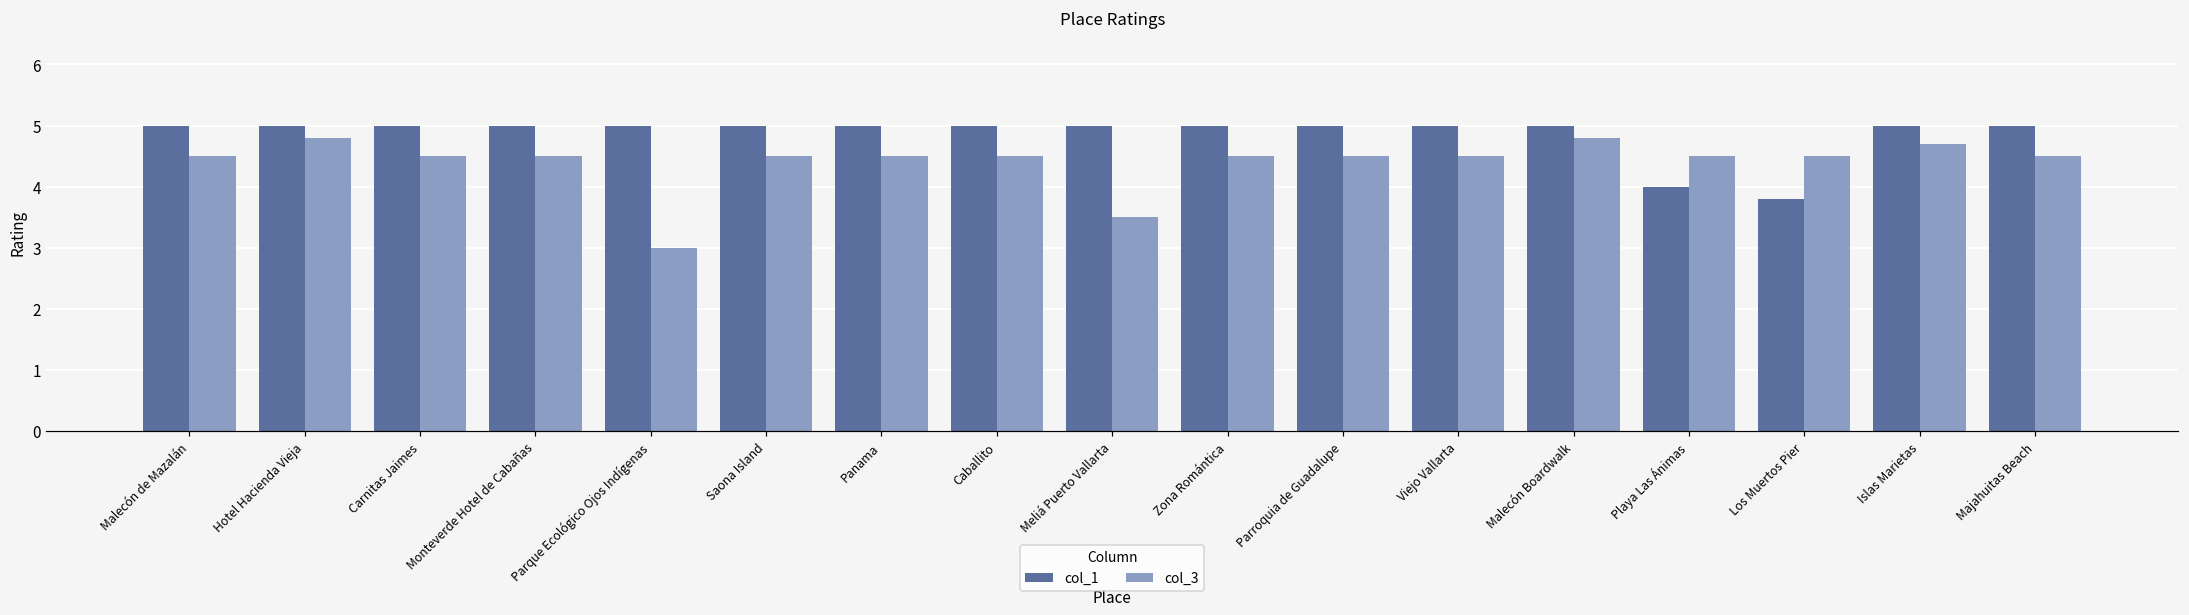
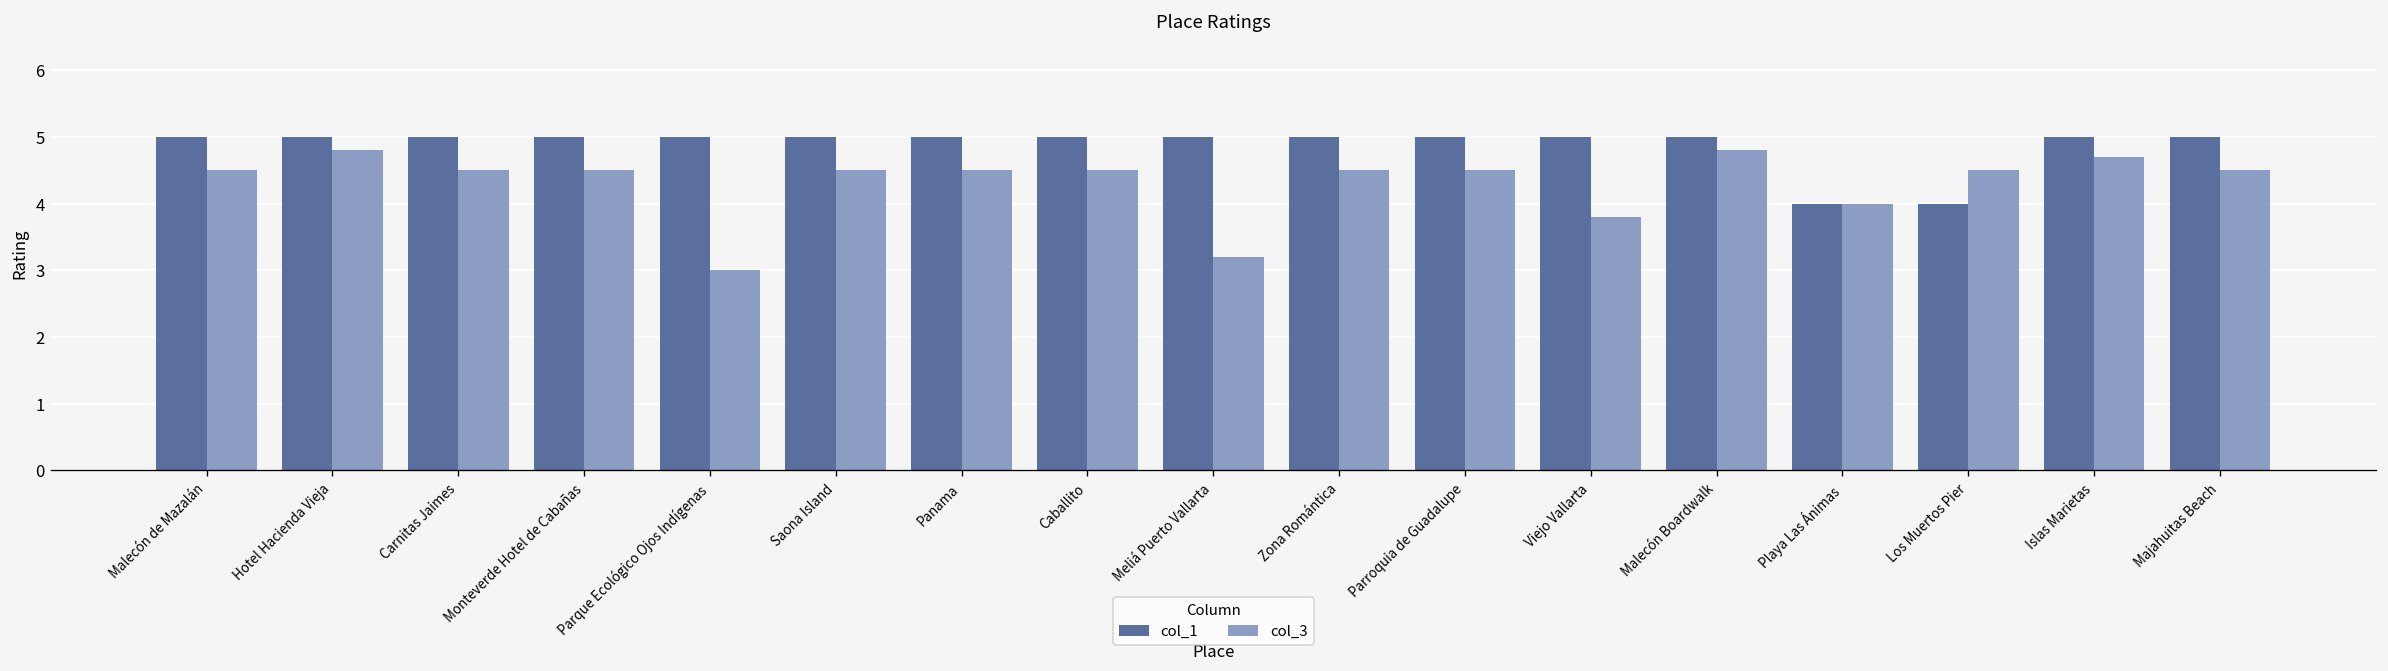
  {
    "col_1": {
      "Malecón de Mazalán": 5.0,
      "Hotel Hacienda Vieja": 5.0,
      "Carnitas Jaimes": 5.0,
      "Monteverde Hotel de Cabañas": 5.0,
      "Parque Ecológico Ojos Indígenas": 5.0,
      "Saona Island": 5.0,
      "Panama": 5.0,
      "Caballito": 5.0,
      "Meliá Puerto Vallarta": 5.0,
      "Zona Romántica": 5.0,
      "Parroquia de Guadalupe": 5.0,
      "Viejo Vallarta": 5.0,
      "Malecón Boardwalk": 5.0,
      "Playa Las Ánimas": 4.0,
-     "Los Muertos Pier": 3.8,
+     "Los Muertos Pier": 4.0,
      "Islas Marietas": 5.0,
      "Majahuitas Beach": 5.0
    },
    "col_3": {
      "Malecón de Mazalán": 4.5,
      "Hotel Hacienda Vieja": 4.8,
      "Carnitas Jaimes": 4.5,
      "Monteverde Hotel de Cabañas": 4.5,
      "Parque Ecológico Ojos Indígenas": 3.0,
      "Saona Island": 4.5,
      "Panama": 4.5,
      "Caballito": 4.5,
-     "Meliá Puerto Vallarta": 3.5,
+     "Meliá Puerto Vallarta": 3.2,
      "Zona Romántica": 4.5,
      "Parroquia de Guadalupe": 4.5,
-     "Viejo Vallarta": 4.5,
+     "Viejo Vallarta": 3.8,
      "Malecón Boardwalk": 4.8,
-     "Playa Las Ánimas": 4.5,
+     "Playa Las Ánimas": 4.0,
      "Los Muertos Pier": 4.5,
      "Islas Marietas": 4.7,
      "Majahuitas Beach": 4.5
    }
  }
